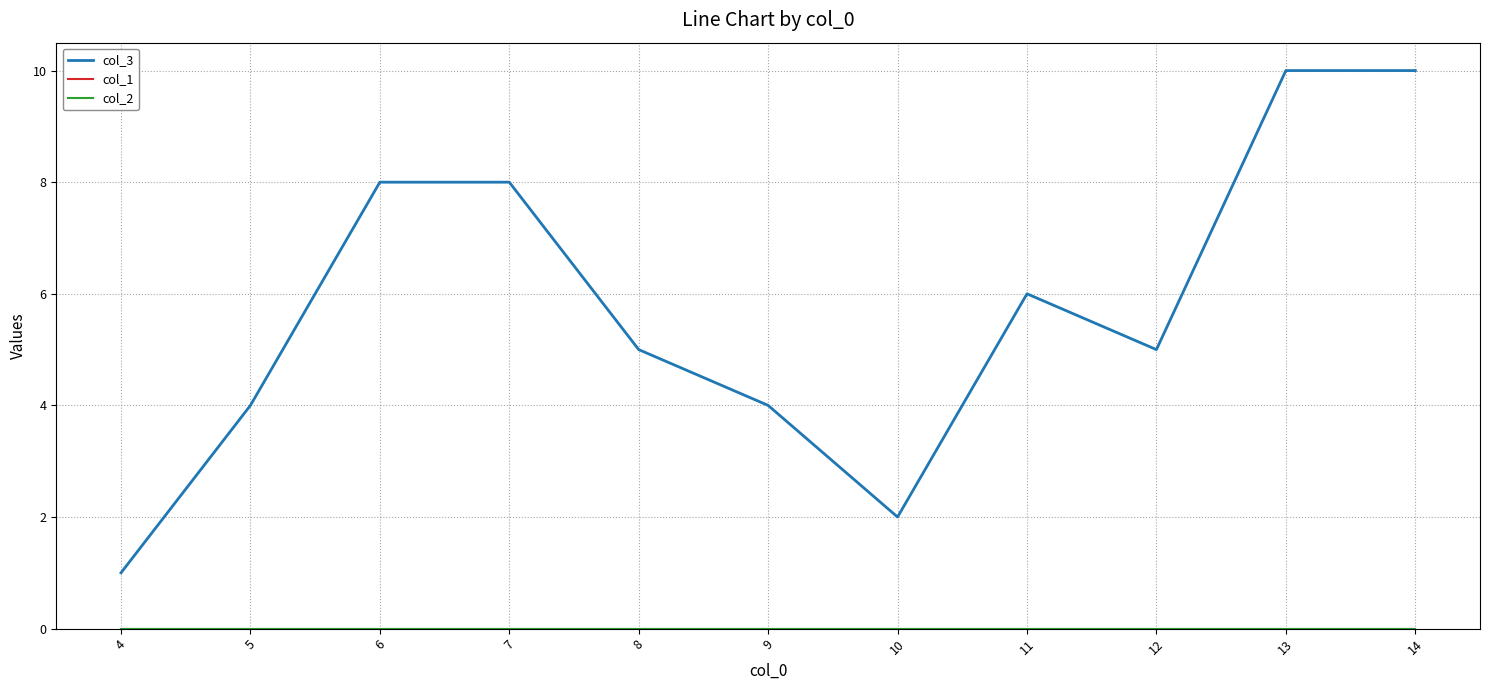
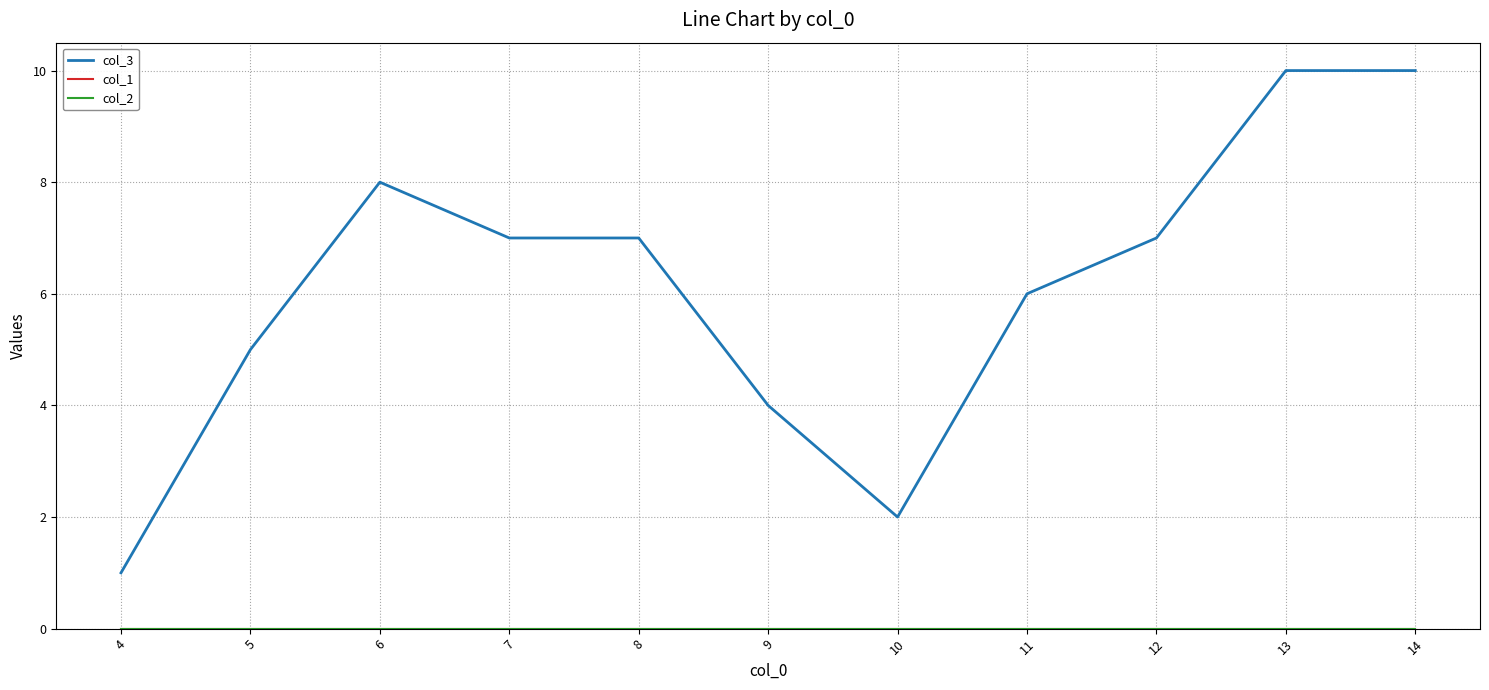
  {
    "col_3": {
      "4": 1,
-     "5": 4,
+     "5": 5,
      "6": 8,
-     "7": 8,
-     "8": 5,
+     "7": 7,
+     "8": 7,
      "9": 4,
      "10": 2,
      "11": 6,
-     "12": 5,
+     "12": 7,
      "13": 10,
      "14": 10
    },
    "col_2": {
      "4": 0,
      "5": 0,
      "6": 0,
      "7": 0,
      "8": 0,
      "9": 0,
      "10": 0,
      "11": 0,
      "12": 0,
      "13": 0,
      "14": 0
    }
  }
